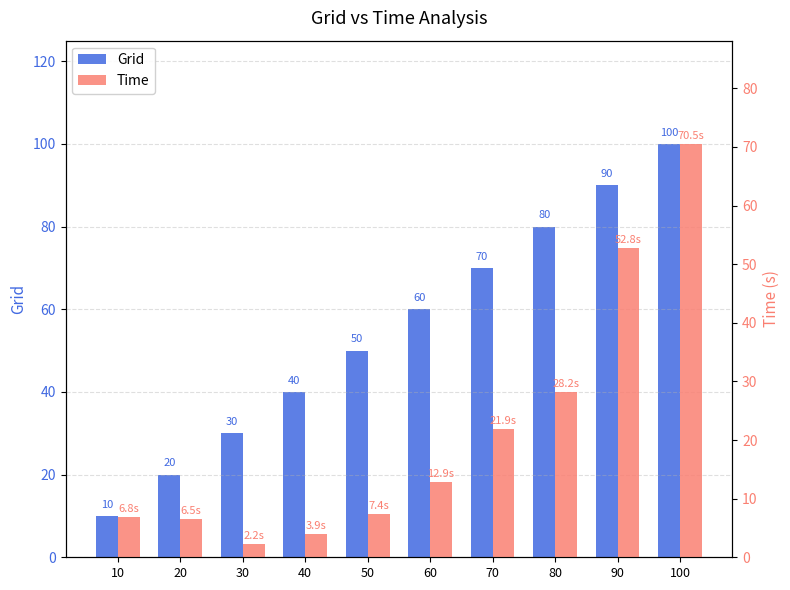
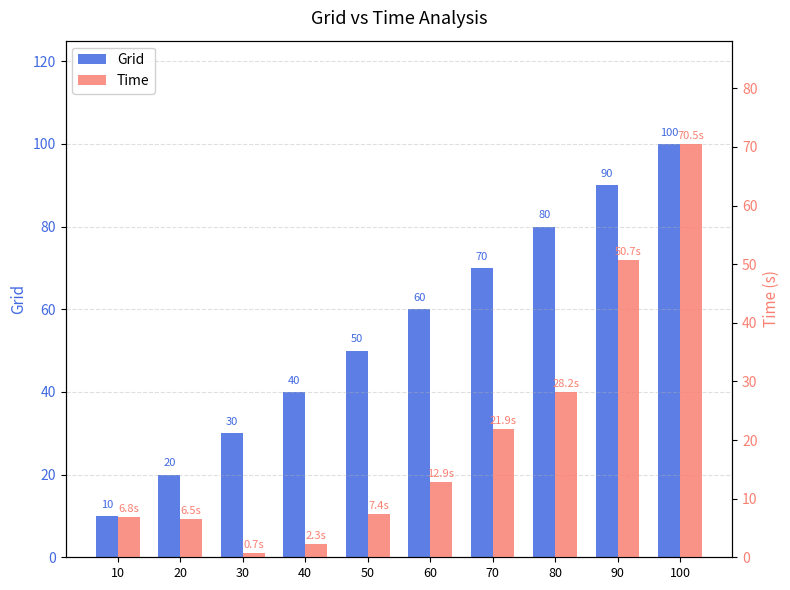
  {
    "Grid": {
      "10": "10",
      "20": "20",
      "30": "30",
      "40": "40",
      "50": "50",
      "60": "60",
      "70": "70",
      "80": "80",
      "90": "90",
      "100": "100"
    },
    "Time": {
      "10": "6.8s",
      "20": "6.5s",
-     "30": "2.2s",
-     "40": "3.9s",
+     "30": "0.7s",
+     "40": "2.3s",
      "50": "7.4s",
      "60": "12.9s",
      "70": "21.9s",
      "80": "28.2s",
-     "90": "52.8s",
+     "90": "50.7s",
      "100": "70.5s"
    }
  }
